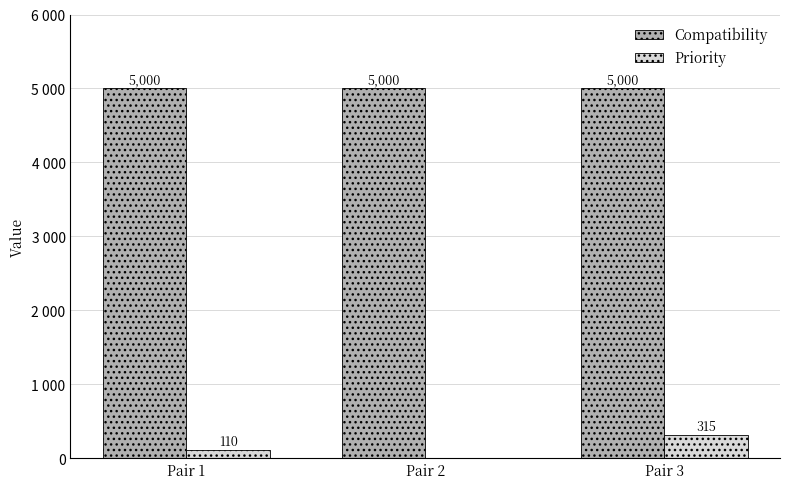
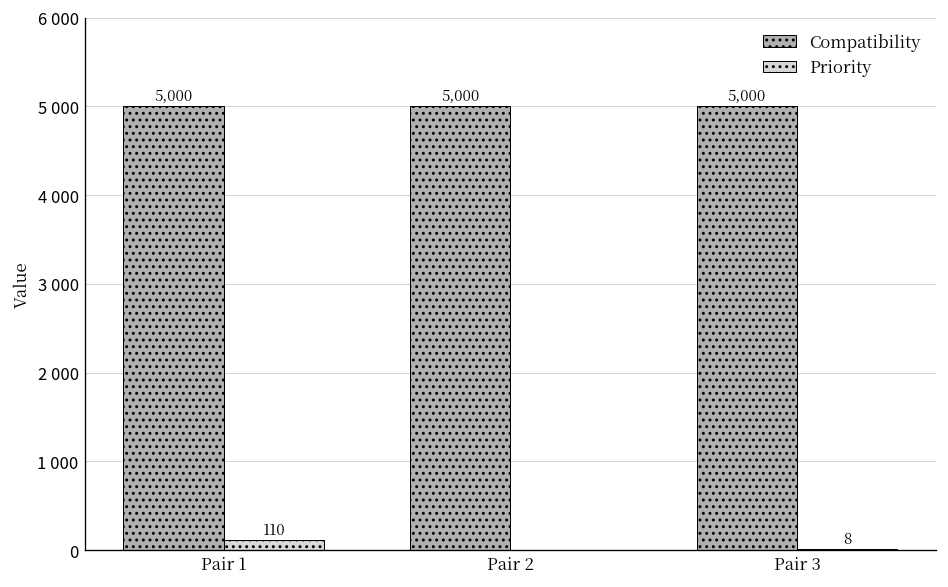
  {
    "Compatibility": {
      "Pair 1": "5,000",
      "Pair 2": "5,000",
      "Pair 3": "5,000"
    },
    "Priority": {
      "Pair 1": "110",
-     "Pair 3": "315"
+     "Pair 3": "8"
    }
  }
